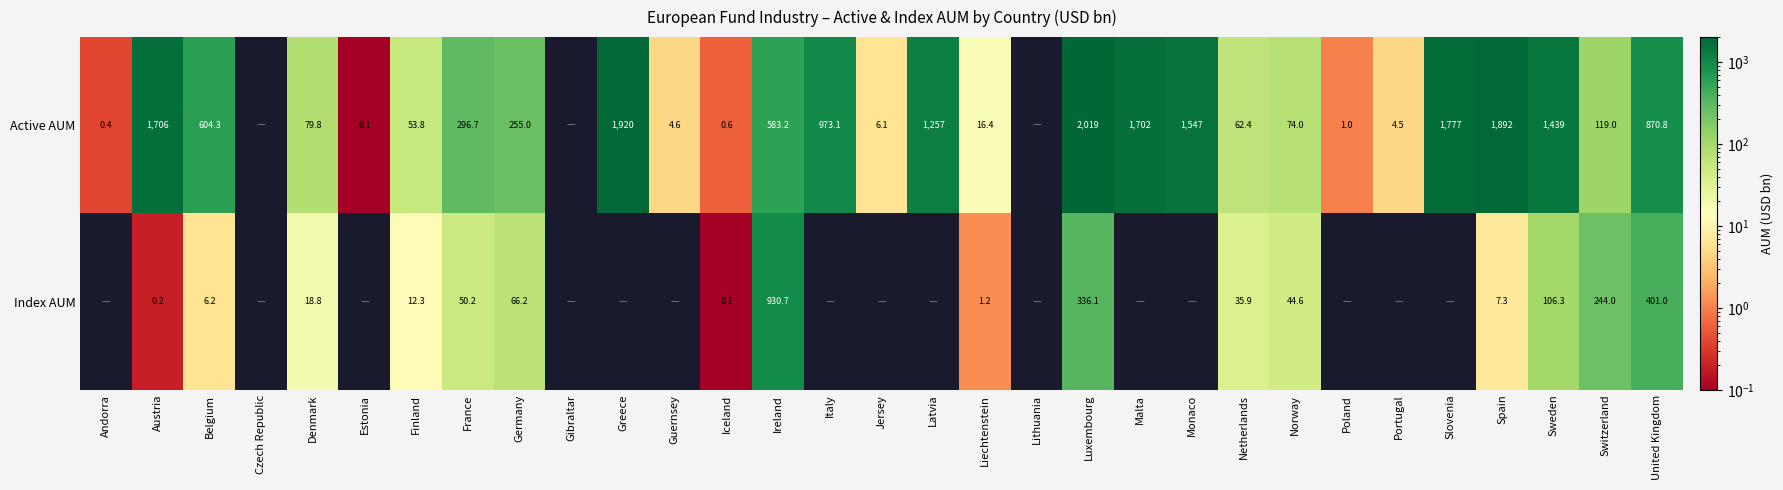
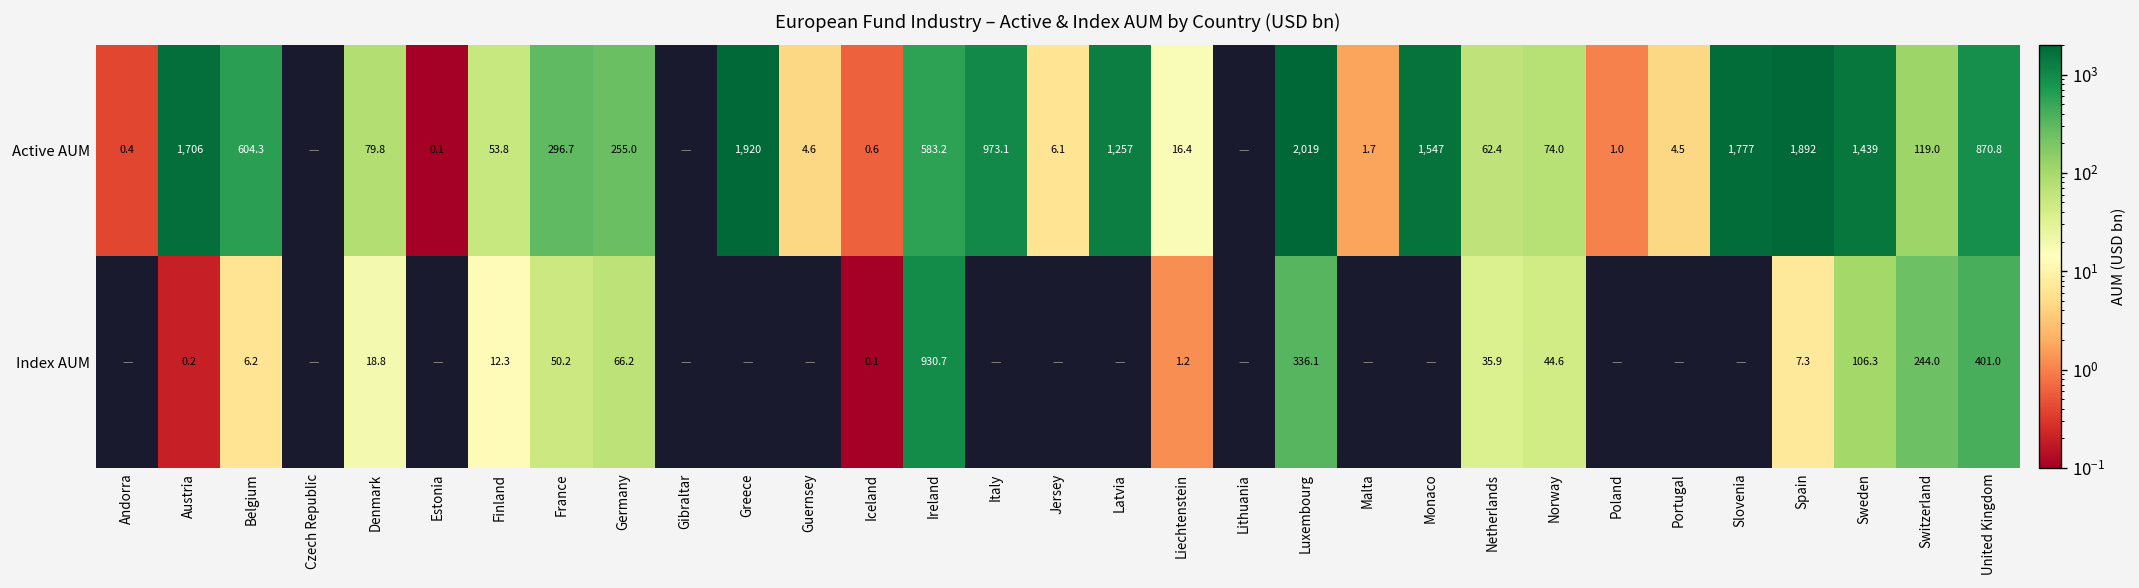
  {
    "Active AUM": {
      "Andorra": "0.4",
      "Austria": "1,706",
      "Belgium": "604.3",
      "Denmark": "79.8",
      "Estonia": "0.1",
      "Finland": "53.8",
      "France": "296.7",
      "Germany": "255.0",
      "Greece": "1,920",
      "Guernsey": "4.6",
      "Iceland": "0.6",
      "Ireland": "583.2",
      "Italy": "973.1",
      "Jersey": "6.1",
      "Latvia": "1,257",
      "Liechtenstein": "16.4",
      "Luxembourg": "2,019",
-     "Malta": "1,702",
+     "Malta": "1.7",
      "Monaco": "1,547",
      "Netherlands": "62.4",
      "Norway": "74.0",
      "Poland": "1.0",
      "Portugal": "4.5",
      "Slovenia": "1,777",
      "Spain": "1,892",
      "Sweden": "1,439",
      "Switzerland": "119.0",
      "United Kingdom": "870.8"
    },
    "Index AUM": {
      "Austria": "0.2",
      "Belgium": "6.2",
      "Denmark": "18.8",
      "Finland": "12.3",
      "France": "50.2",
      "Germany": "66.2",
      "Iceland": "0.1",
      "Ireland": "930.7",
      "Liechtenstein": "1.2",
      "Luxembourg": "336.1",
      "Netherlands": "35.9",
      "Norway": "44.6",
      "Spain": "7.3",
      "Sweden": "106.3",
      "Switzerland": "244.0",
      "United Kingdom": "401.0"
    }
  }
